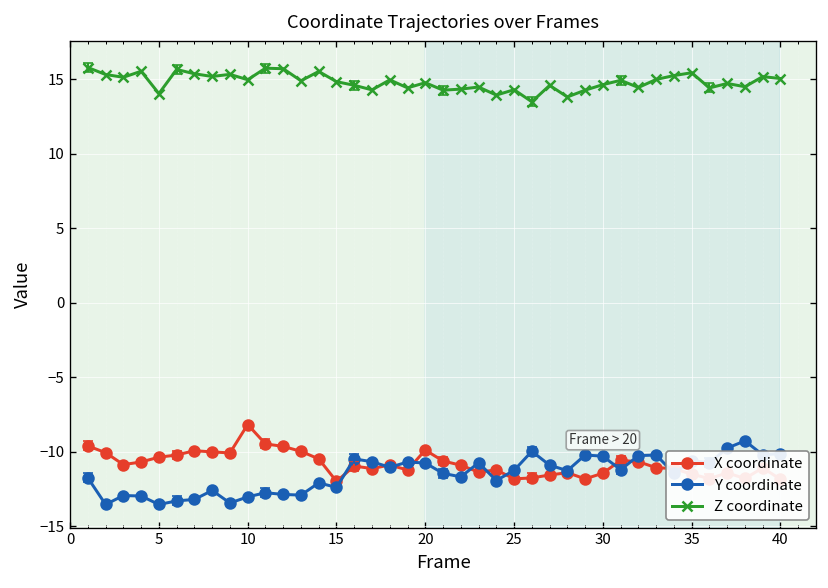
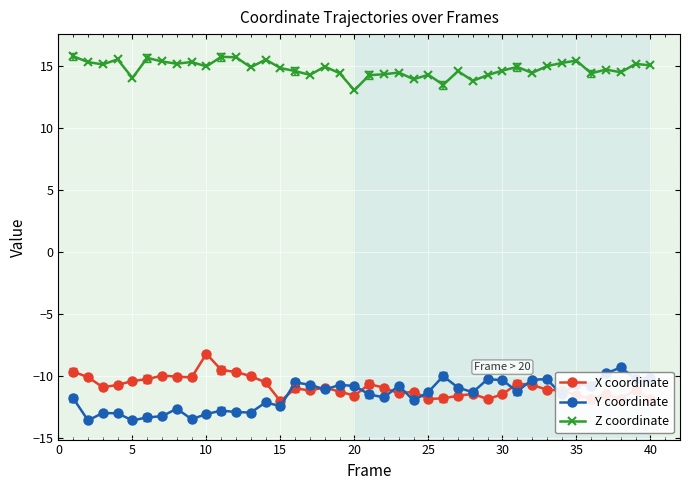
  {
    "X coordinate": {
      "5": -10.4,
      "10": -8.2,
      "15": -12.0,
-     "20": -9.9,
+     "20": -11.6,
      "25": -11.8,
      "30": -11.5
    },
    "Z coordinate": {
      "5": 14.0,
      "10": 15.0,
      "15": 14.8,
-     "20": 14.8,
+     "20": 13.0,
      "25": 14.3,
      "30": 14.6,
      "35": 15.4,
      "40": 15.0
    }
  }
